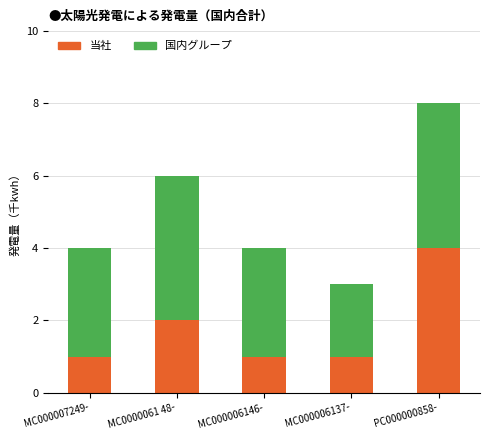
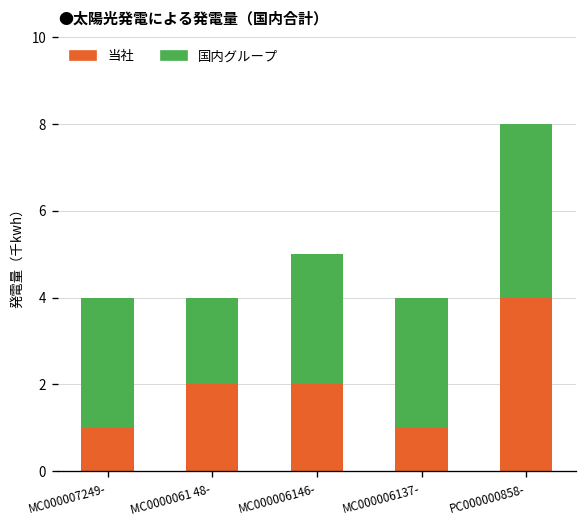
  {
    "当社": {
      "MC000007249-": 1,
      "MC0000061 48-": 2,
-     "MC000006146-": 1,
+     "MC000006146-": 2,
      "MC000006137-": 1,
      "PC000000858-": 4
    },
    "国内グループ": {
      "MC000007249-": 3,
-     "MC0000061 48-": 4,
+     "MC0000061 48-": 2,
      "MC000006146-": 3,
-     "MC000006137-": 2,
+     "MC000006137-": 3,
      "PC000000858-": 4
    }
  }
